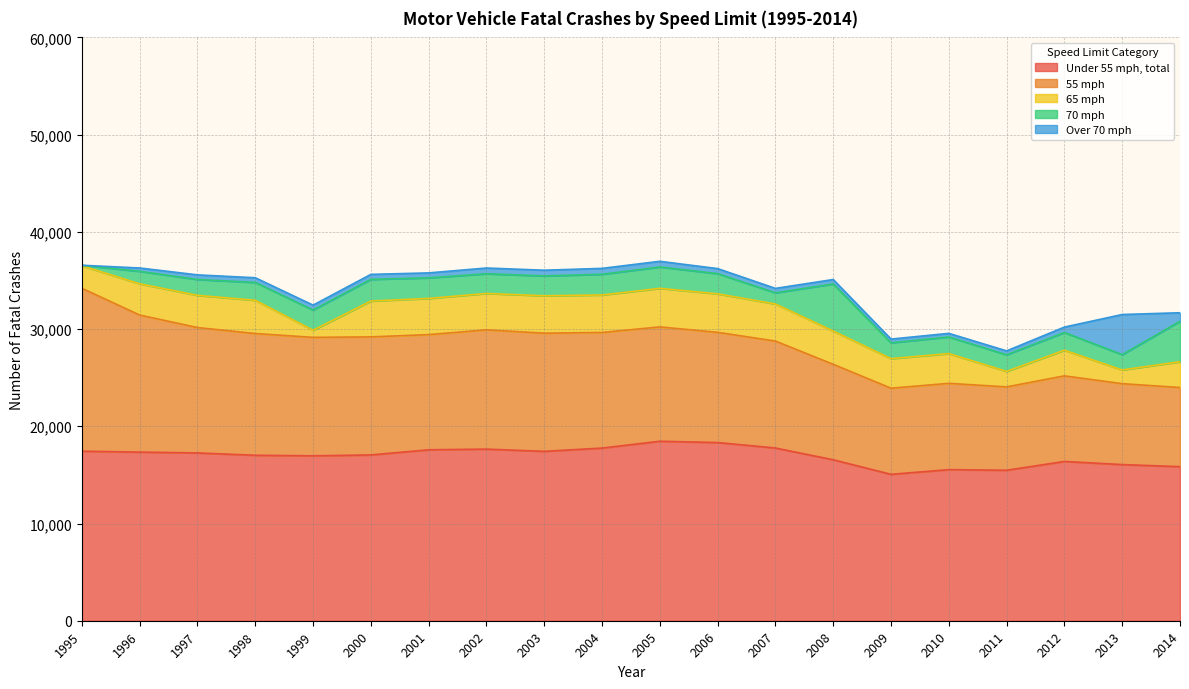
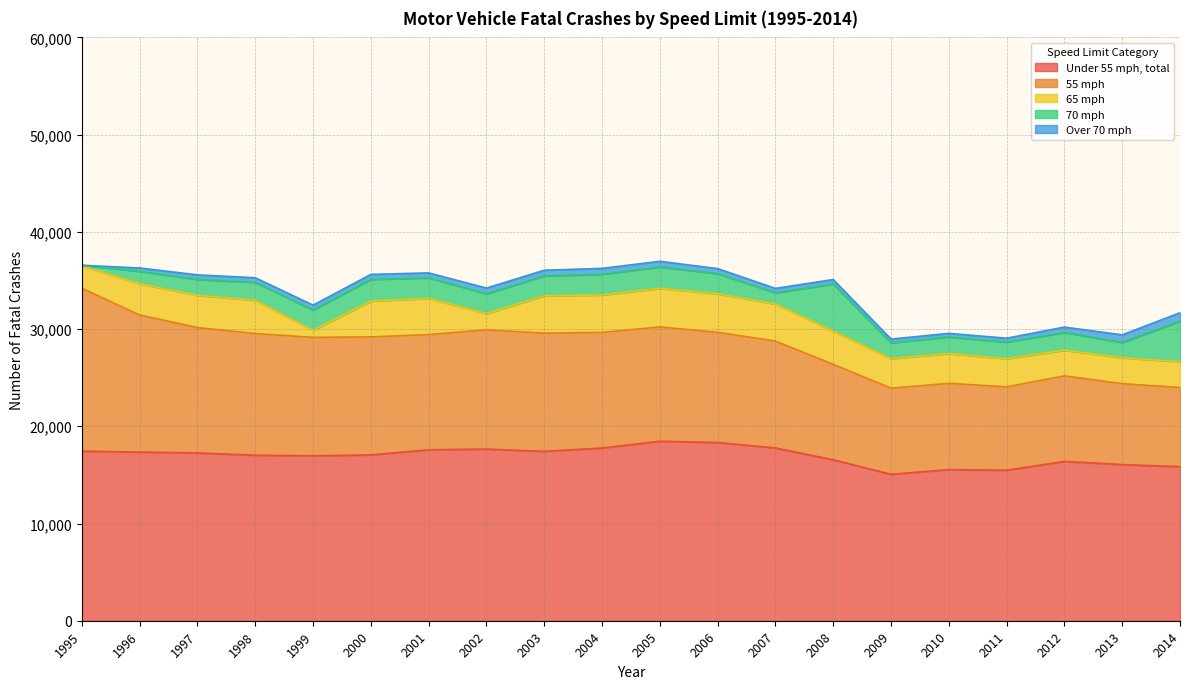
  {
    "65 mph": {
      "1996": "3,000",
      "1997": "3,000",
      "1998": "3,000",
      "1999": "1,000",
      "2000": "4,000",
      "2001": "4,000",
-     "2002": "4,000",
+     "2002": "2,000",
      "2003": "4,000",
      "2004": "4,000",
      "2005": "4,000",
      "2006": "4,000",
      "2007": "4,000",
      "2008": "3,000",
      "2009": "3,000",
      "2010": "3,000",
-     "2011": "2,000",
+     "2011": "3,000",
      "2012": "3,000",
-     "2013": "1,000",
+     "2013": "3,000",
      "2014": "3,000"
    },
    "70 mph": {
      "1996": "1,000",
      "1997": "2,000",
      "1998": "2,000",
      "1999": "2,000",
      "2000": "2,000",
      "2001": "2,000",
      "2002": "2,000",
      "2003": "2,000",
      "2004": "2,000",
      "2005": "2,000",
      "2006": "2,000",
      "2007": "1,000",
      "2008": "5,000",
      "2009": "2,000",
      "2010": "2,000",
      "2011": "2,000",
      "2012": "2,000",
      "2013": "2,000",
      "2014": "4,000"
    },
    "Over 70 mph": {
      "1996": "0",
      "1997": "0",
      "1998": "0",
      "1999": "1,000",
      "2000": "1,000",
      "2001": "1,000",
      "2002": "1,000",
      "2003": "1,000",
      "2004": "1,000",
      "2005": "1,000",
      "2006": "1,000",
      "2007": "0",
      "2008": "0",
      "2009": "0",
      "2010": "0",
      "2011": "0",
      "2012": "1,000",
-     "2013": "4,000",
+     "2013": "1,000",
      "2014": "1,000"
    }
  }
